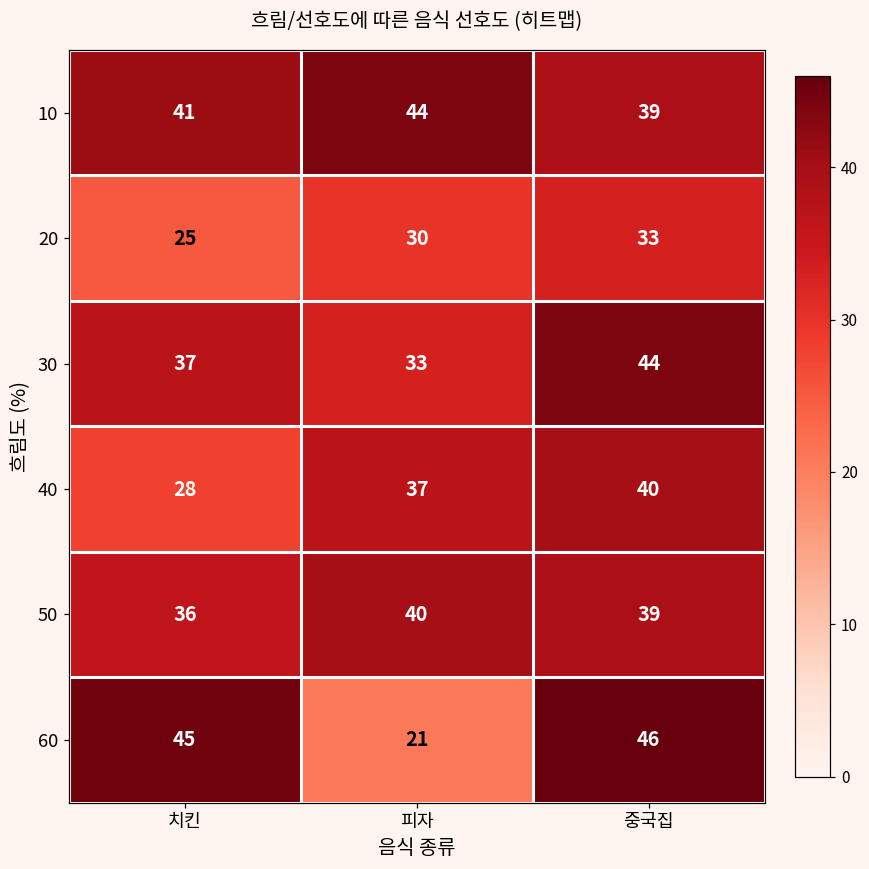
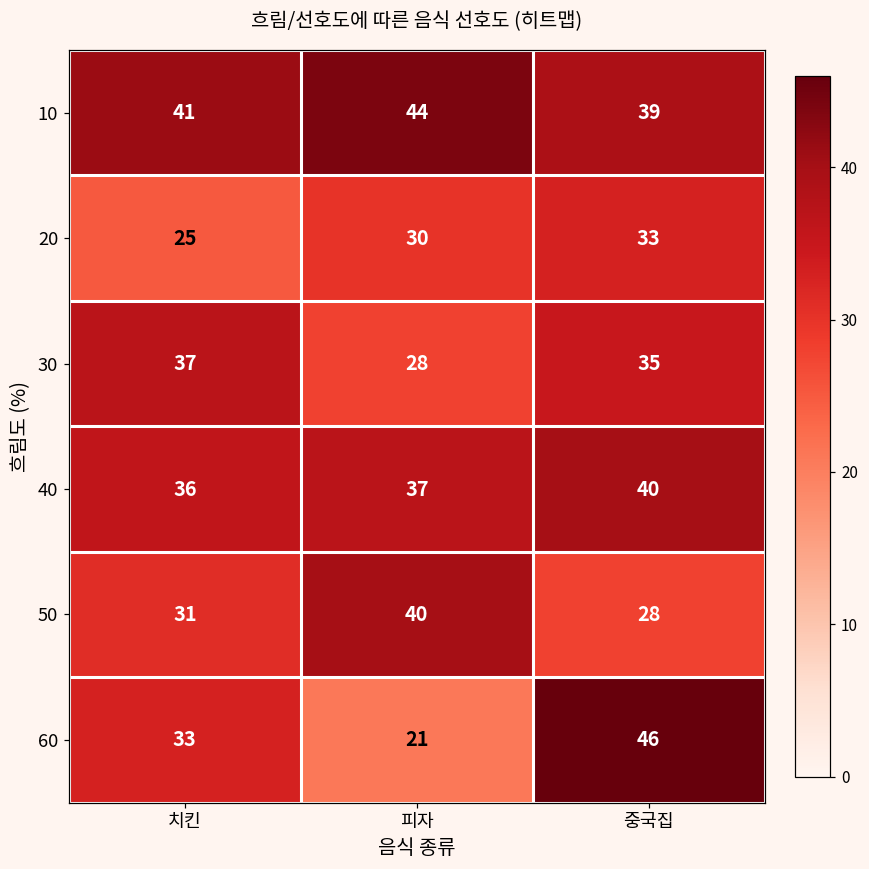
  {
    "10": {
      "치킨": 41,
      "피자": 44,
      "중국집": 39
    },
    "20": {
      "치킨": 25,
      "피자": 30,
      "중국집": 33
    },
    "30": {
      "치킨": 37,
-     "피자": 33,
-     "중국집": 44
+     "피자": 28,
+     "중국집": 35
    },
    "40": {
-     "치킨": 28,
+     "치킨": 36,
      "피자": 37,
      "중국집": 40
    },
    "50": {
-     "치킨": 36,
+     "치킨": 31,
      "피자": 40,
-     "중국집": 39
+     "중국집": 28
    },
    "60": {
-     "치킨": 45,
+     "치킨": 33,
      "피자": 21,
      "중국집": 46
    }
  }
